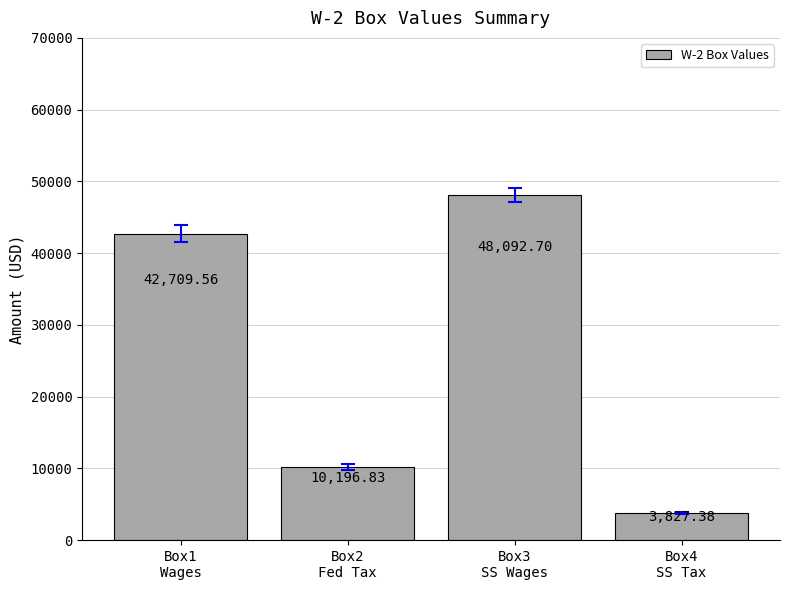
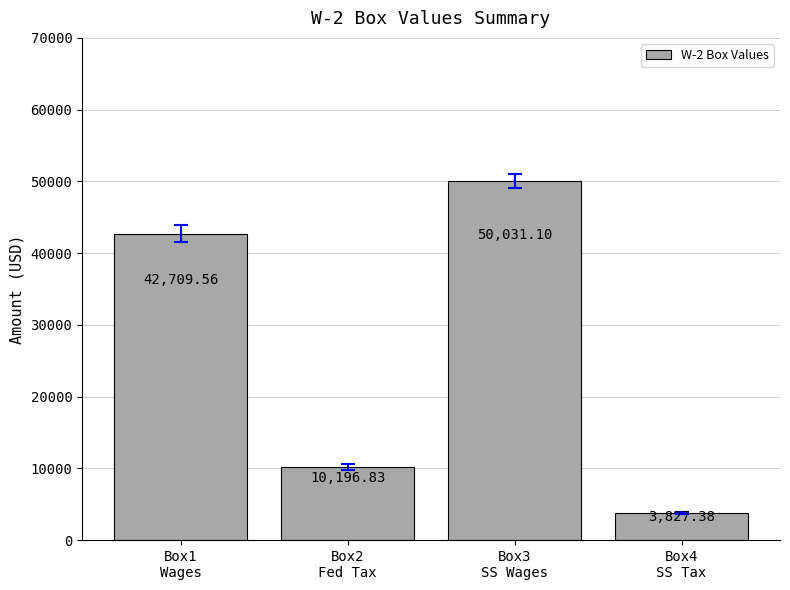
  {
    "W-2 Box Values": {
      "Box1 Wages": "42,709.56",
-     "Box3 SS Wages": "48,092.70"
+     "Box3 SS Wages": "50,031.10"
    }
  }
